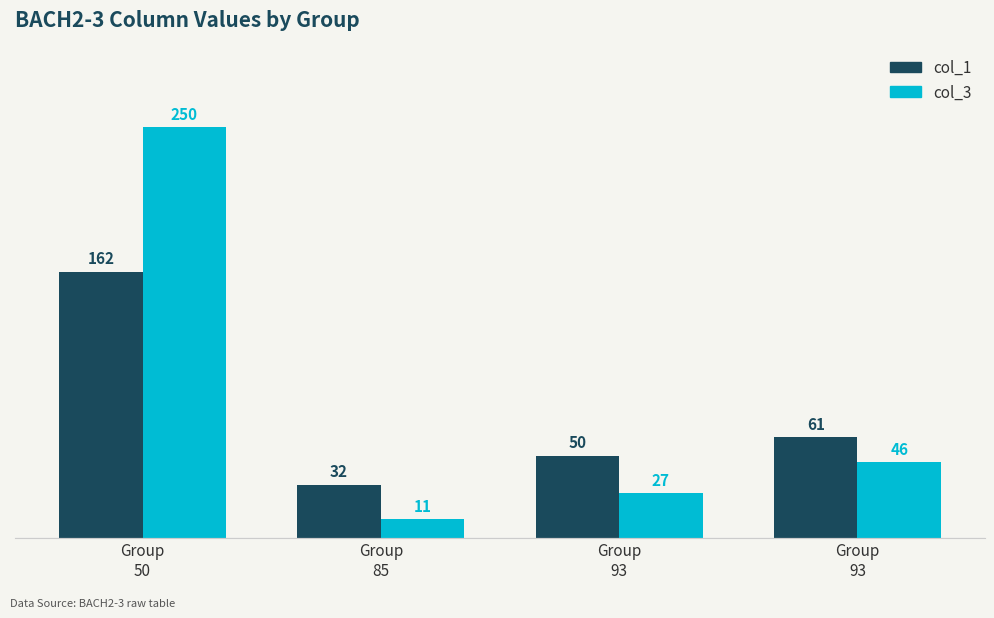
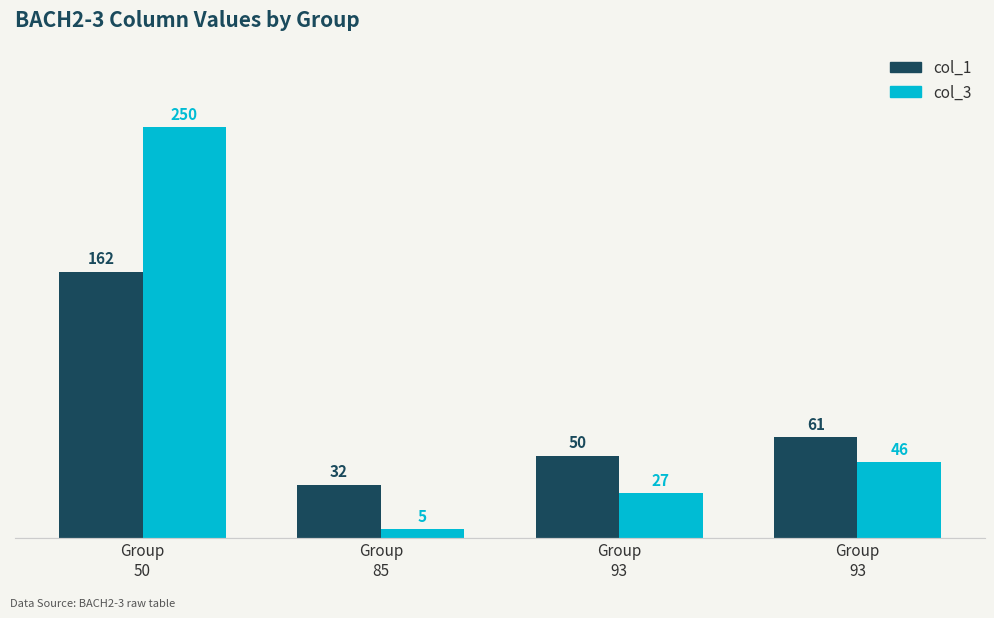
  {
    "col_1": {
      "Group 50": 162,
      "Group 85": 32
    },
    "col_3": {
      "Group 50": 250,
-     "Group 85": 11
+     "Group 85": 5
    }
  }
